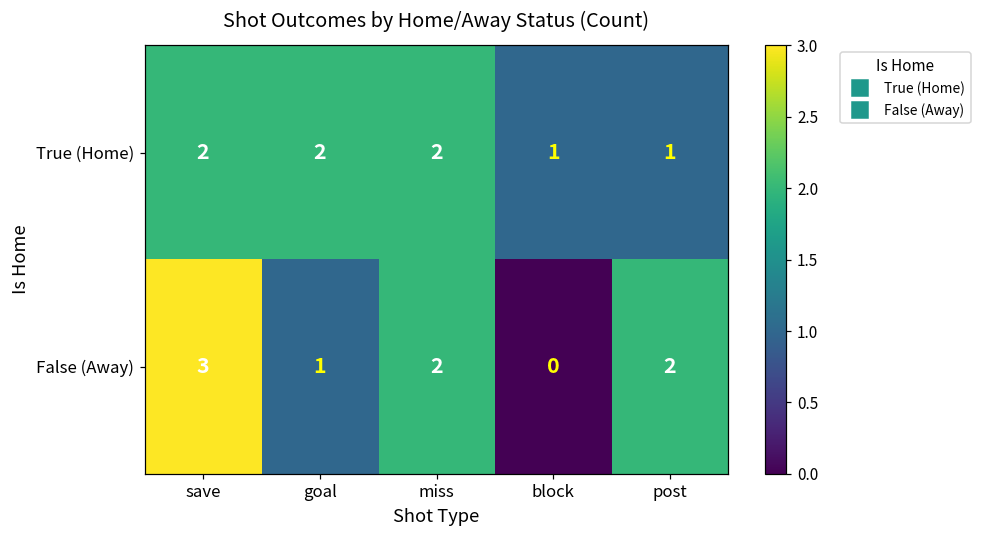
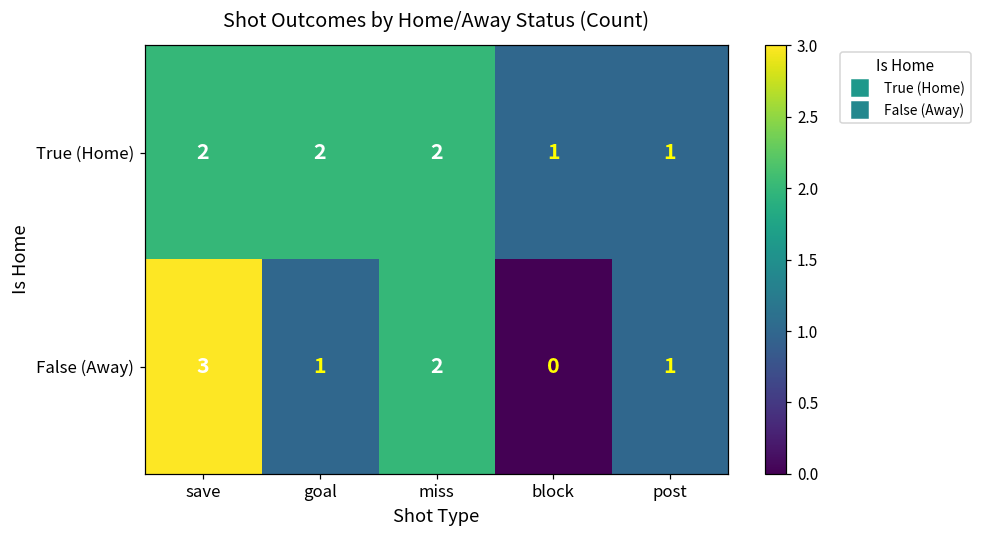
  {
    "True (Home)": {
      "save": 2,
      "goal": 2,
      "miss": 2,
      "block": 1,
      "post": 1
    },
    "False (Away)": {
      "save": 3,
      "goal": 1,
      "miss": 2,
      "block": 0,
-     "post": 2
+     "post": 1
    }
  }
